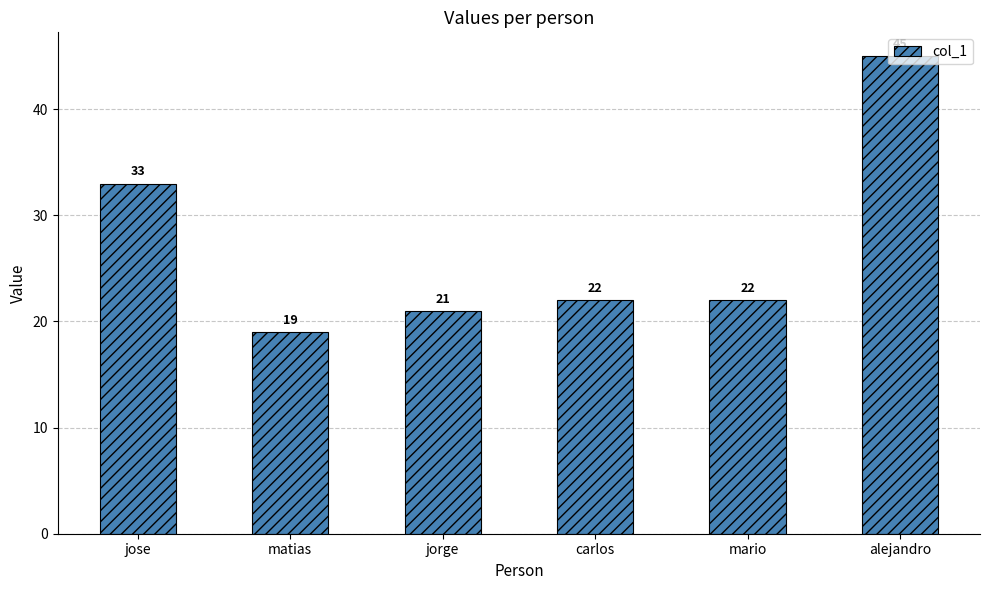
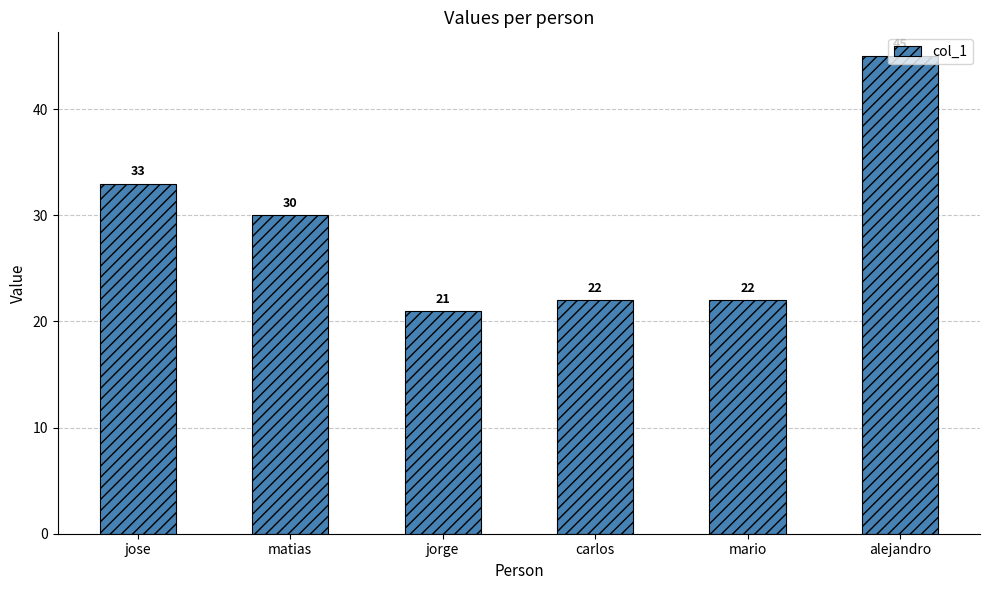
  {
    "jose": 33,
-   "matias": 19,
+   "matias": 30,
    "jorge": 21,
    "carlos": 22,
    "mario": 22
  }
